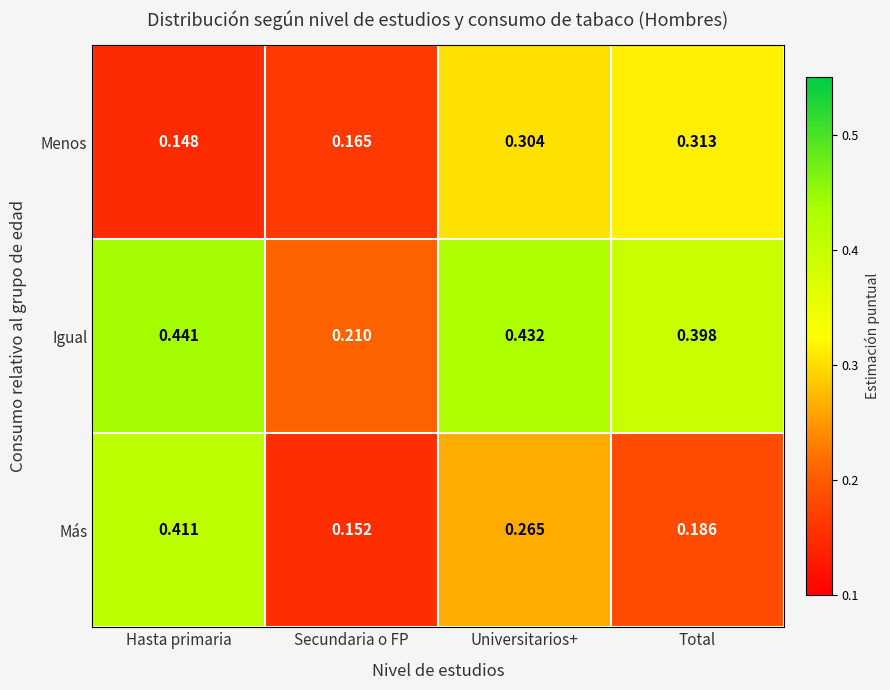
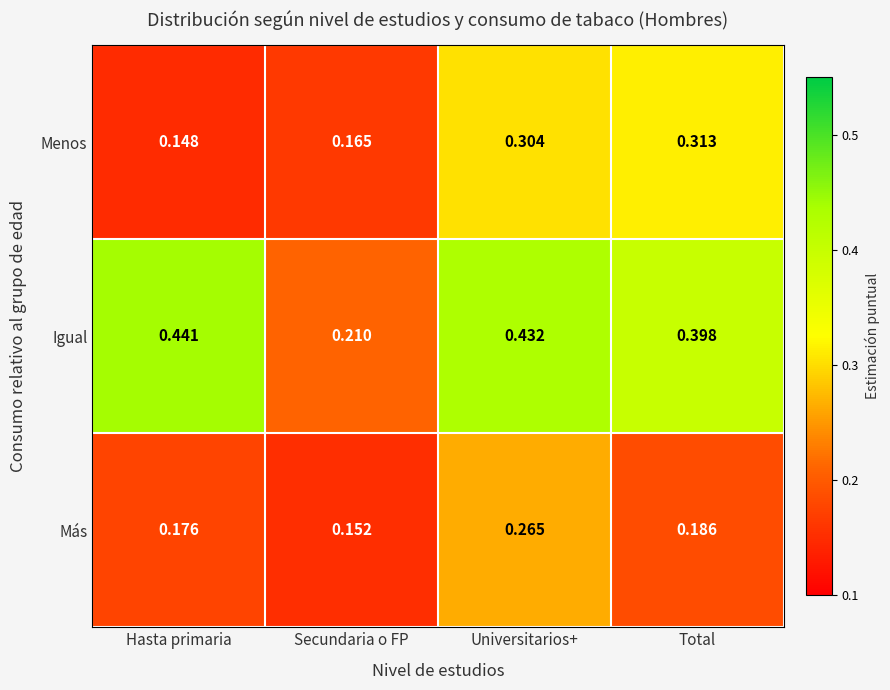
  {
    "Menos": {
      "Hasta primaria": 0.148,
      "Secundaria o FP": 0.165,
      "Universitarios+": 0.304,
      "Total": 0.313
    },
    "Igual": {
      "Hasta primaria": 0.441,
      "Secundaria o FP": 0.210,
      "Universitarios+": 0.432,
      "Total": 0.398
    },
    "Más": {
-     "Hasta primaria": 0.411,
+     "Hasta primaria": 0.176,
      "Secundaria o FP": 0.152,
      "Universitarios+": 0.265,
      "Total": 0.186
    }
  }
